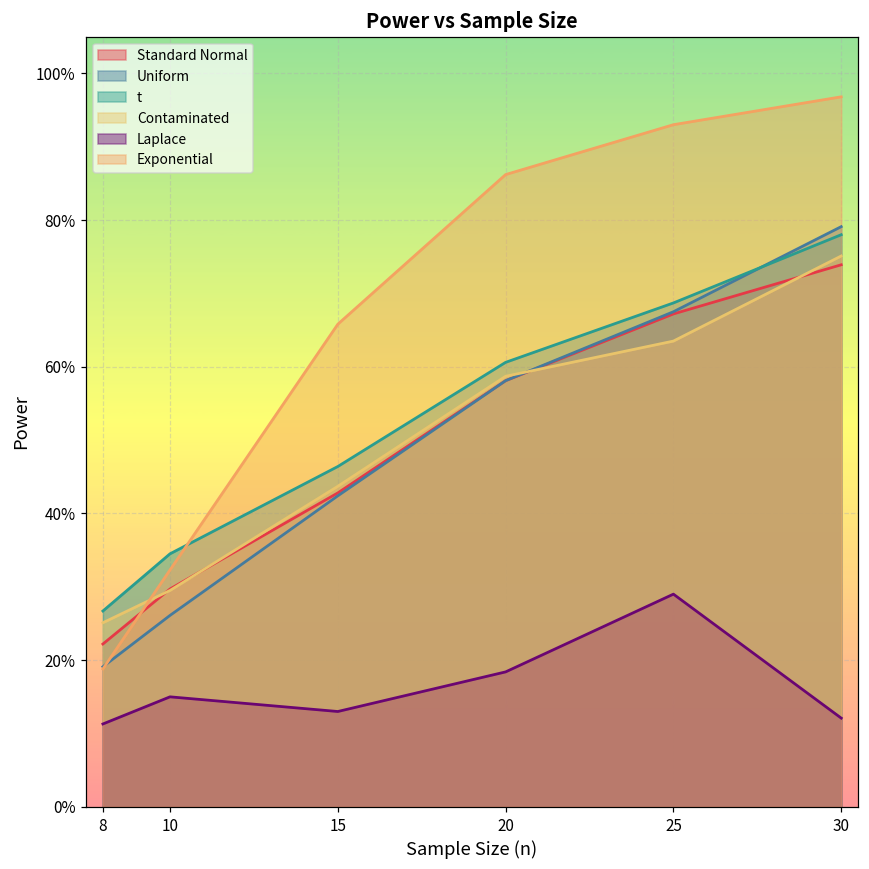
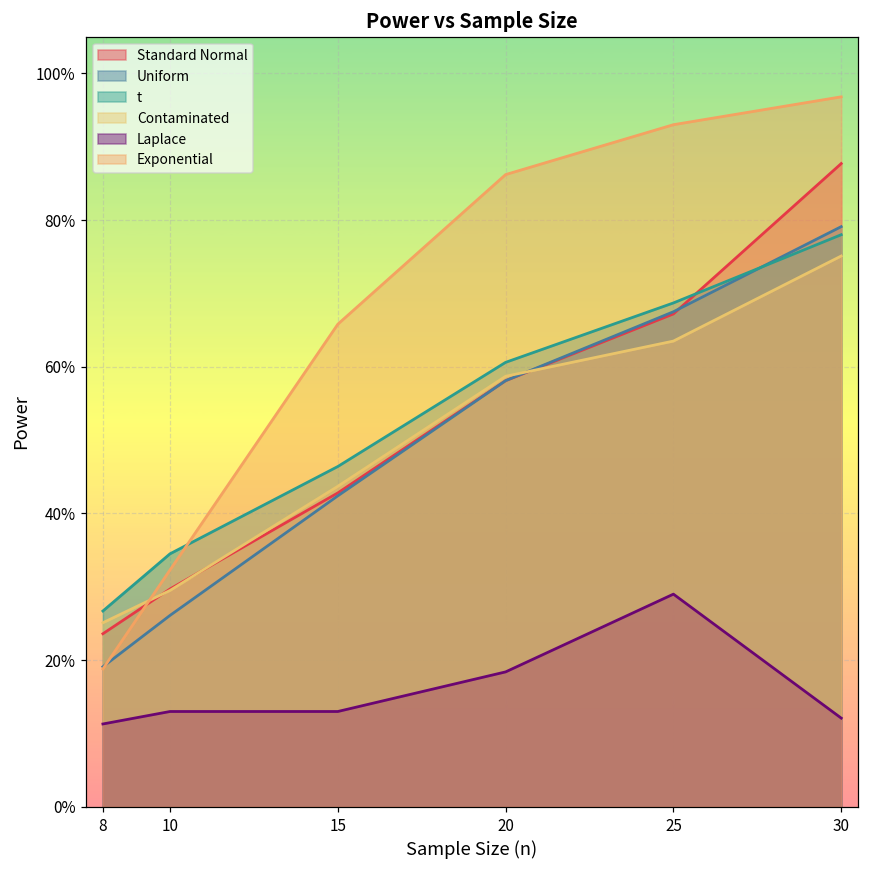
  {
    "Standard Normal": {
-     "8": "22%",
+     "8": "24%",
      "15": "43%",
-     "30": "74%"
+     "30": "88%"
    },
    "Laplace": {
      "8": "11%",
-     "10": "15%",
+     "10": "13%",
      "15": "13%",
      "20": "18%",
      "25": "29%",
      "30": "12%"
    }
  }
